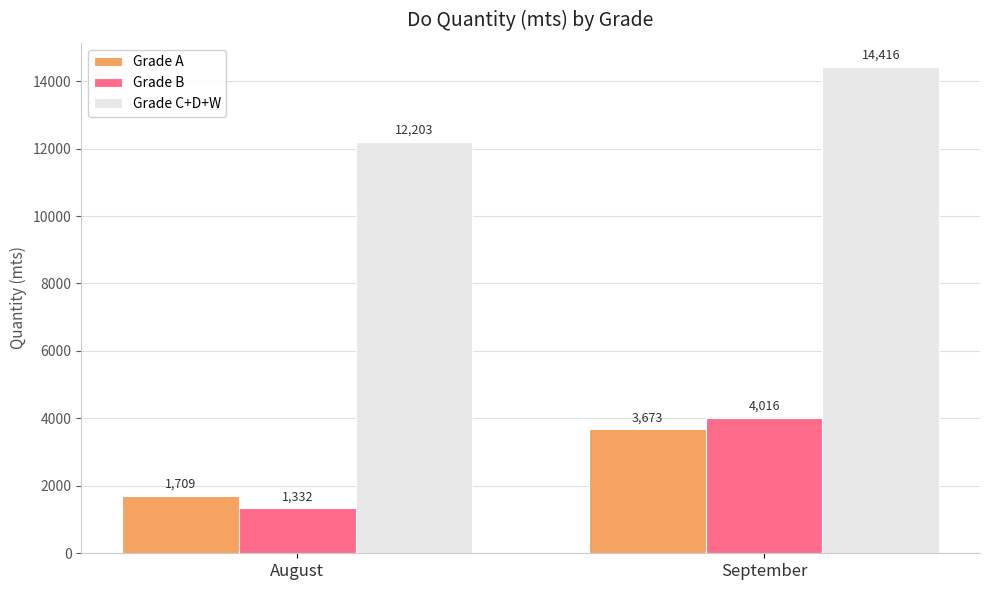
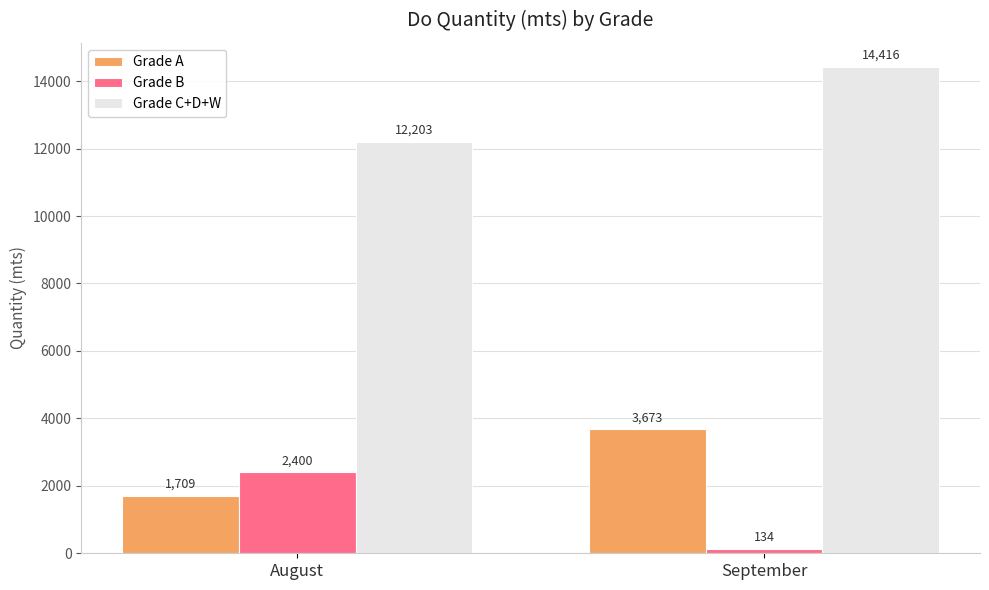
  {
    "Grade A": {
      "August": "1,709",
      "September": "3,673"
    },
    "Grade B": {
-     "August": "1,332",
-     "September": "4,016"
+     "August": "2,400",
+     "September": "134"
    },
    "Grade C+D+W": {
      "August": "12,203",
      "September": "14,416"
    }
  }
